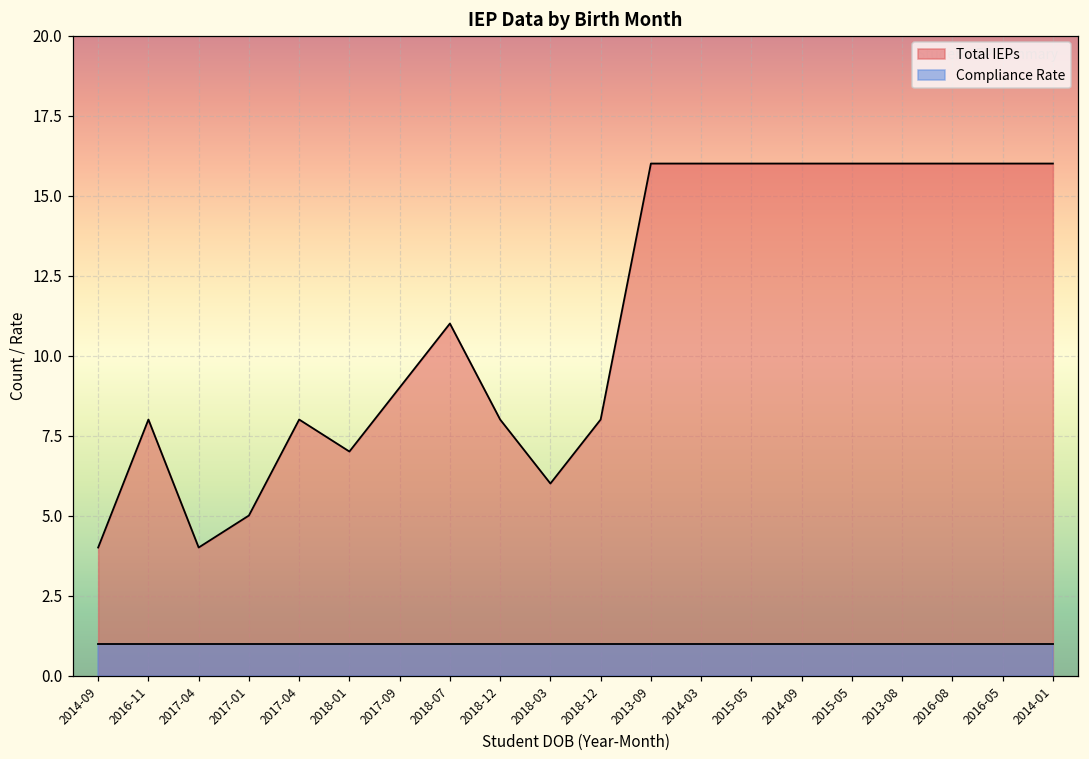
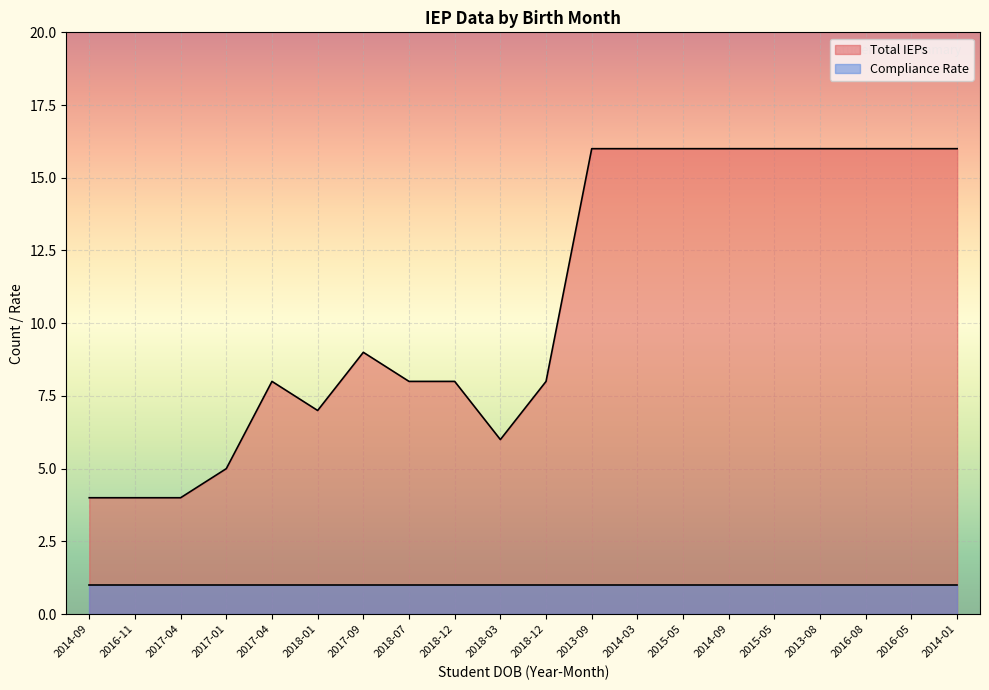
  {
    "Total IEPs": {
-     "2016-11": 8,
+     "2016-11": 4,
      "2017-01": 5,
      "2018-01": 7,
      "2017-09": 9,
-     "2018-07": 11,
+     "2018-07": 8,
      "2018-03": 6,
      "2013-09": 16,
      "2014-03": 16,
      "2013-08": 16,
      "2016-08": 16,
      "2016-05": 16,
      "2014-01": 16
    },
    "Compliance Rate": {
      "2016-11": 1,
      "2017-01": 1,
      "2018-01": 1,
      "2017-09": 1,
      "2018-07": 1,
      "2018-03": 1,
      "2013-09": 1,
      "2014-03": 1,
      "2013-08": 1,
      "2016-08": 1,
      "2016-05": 1,
      "2014-01": 1
    }
  }
